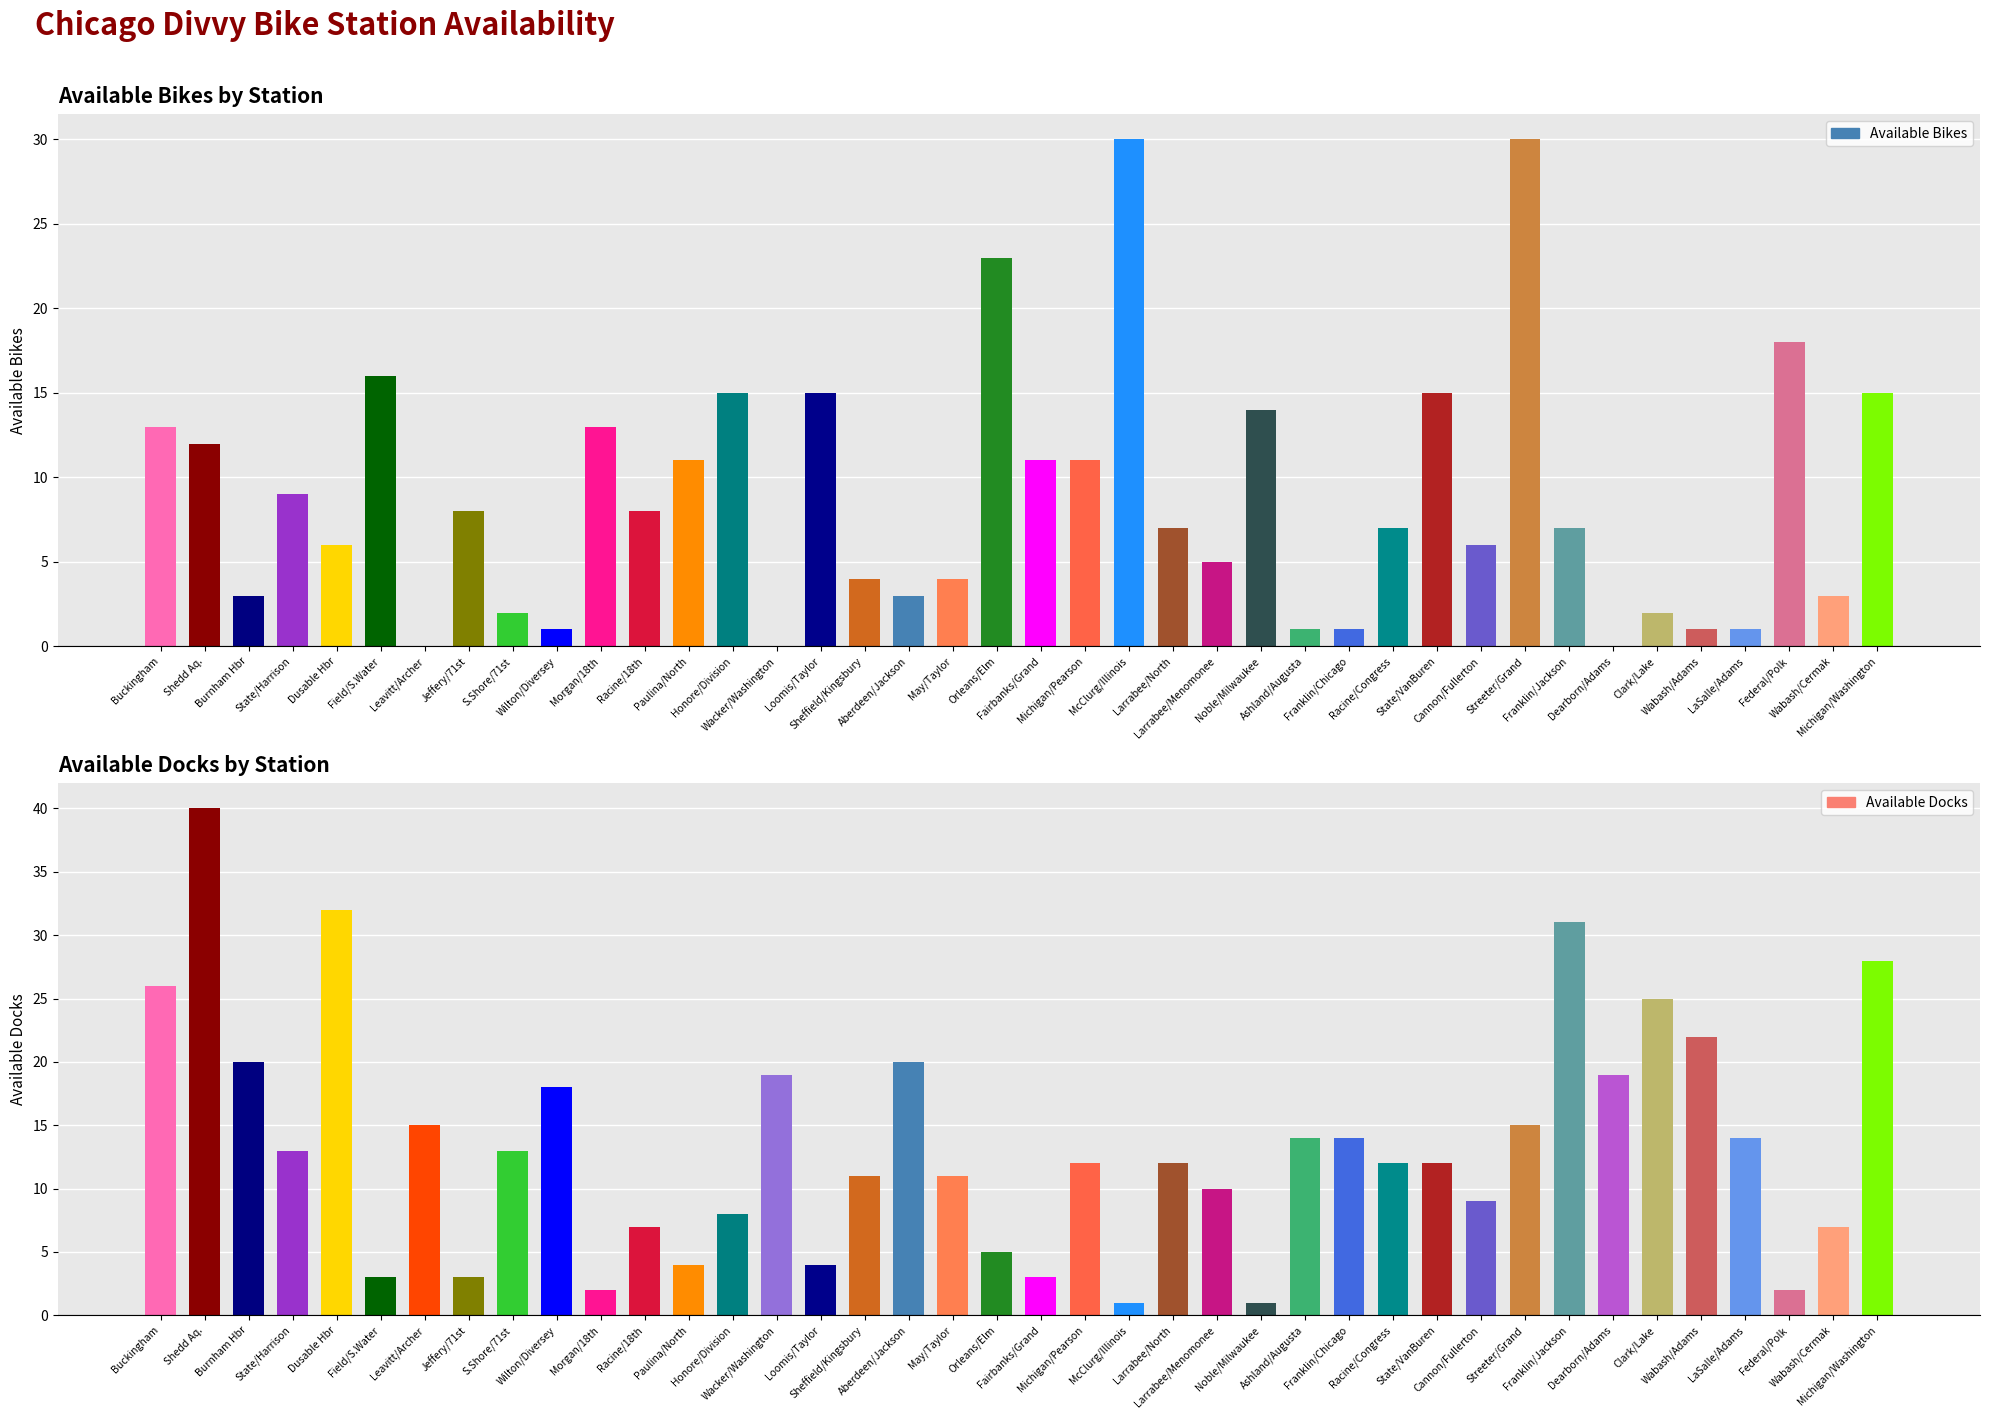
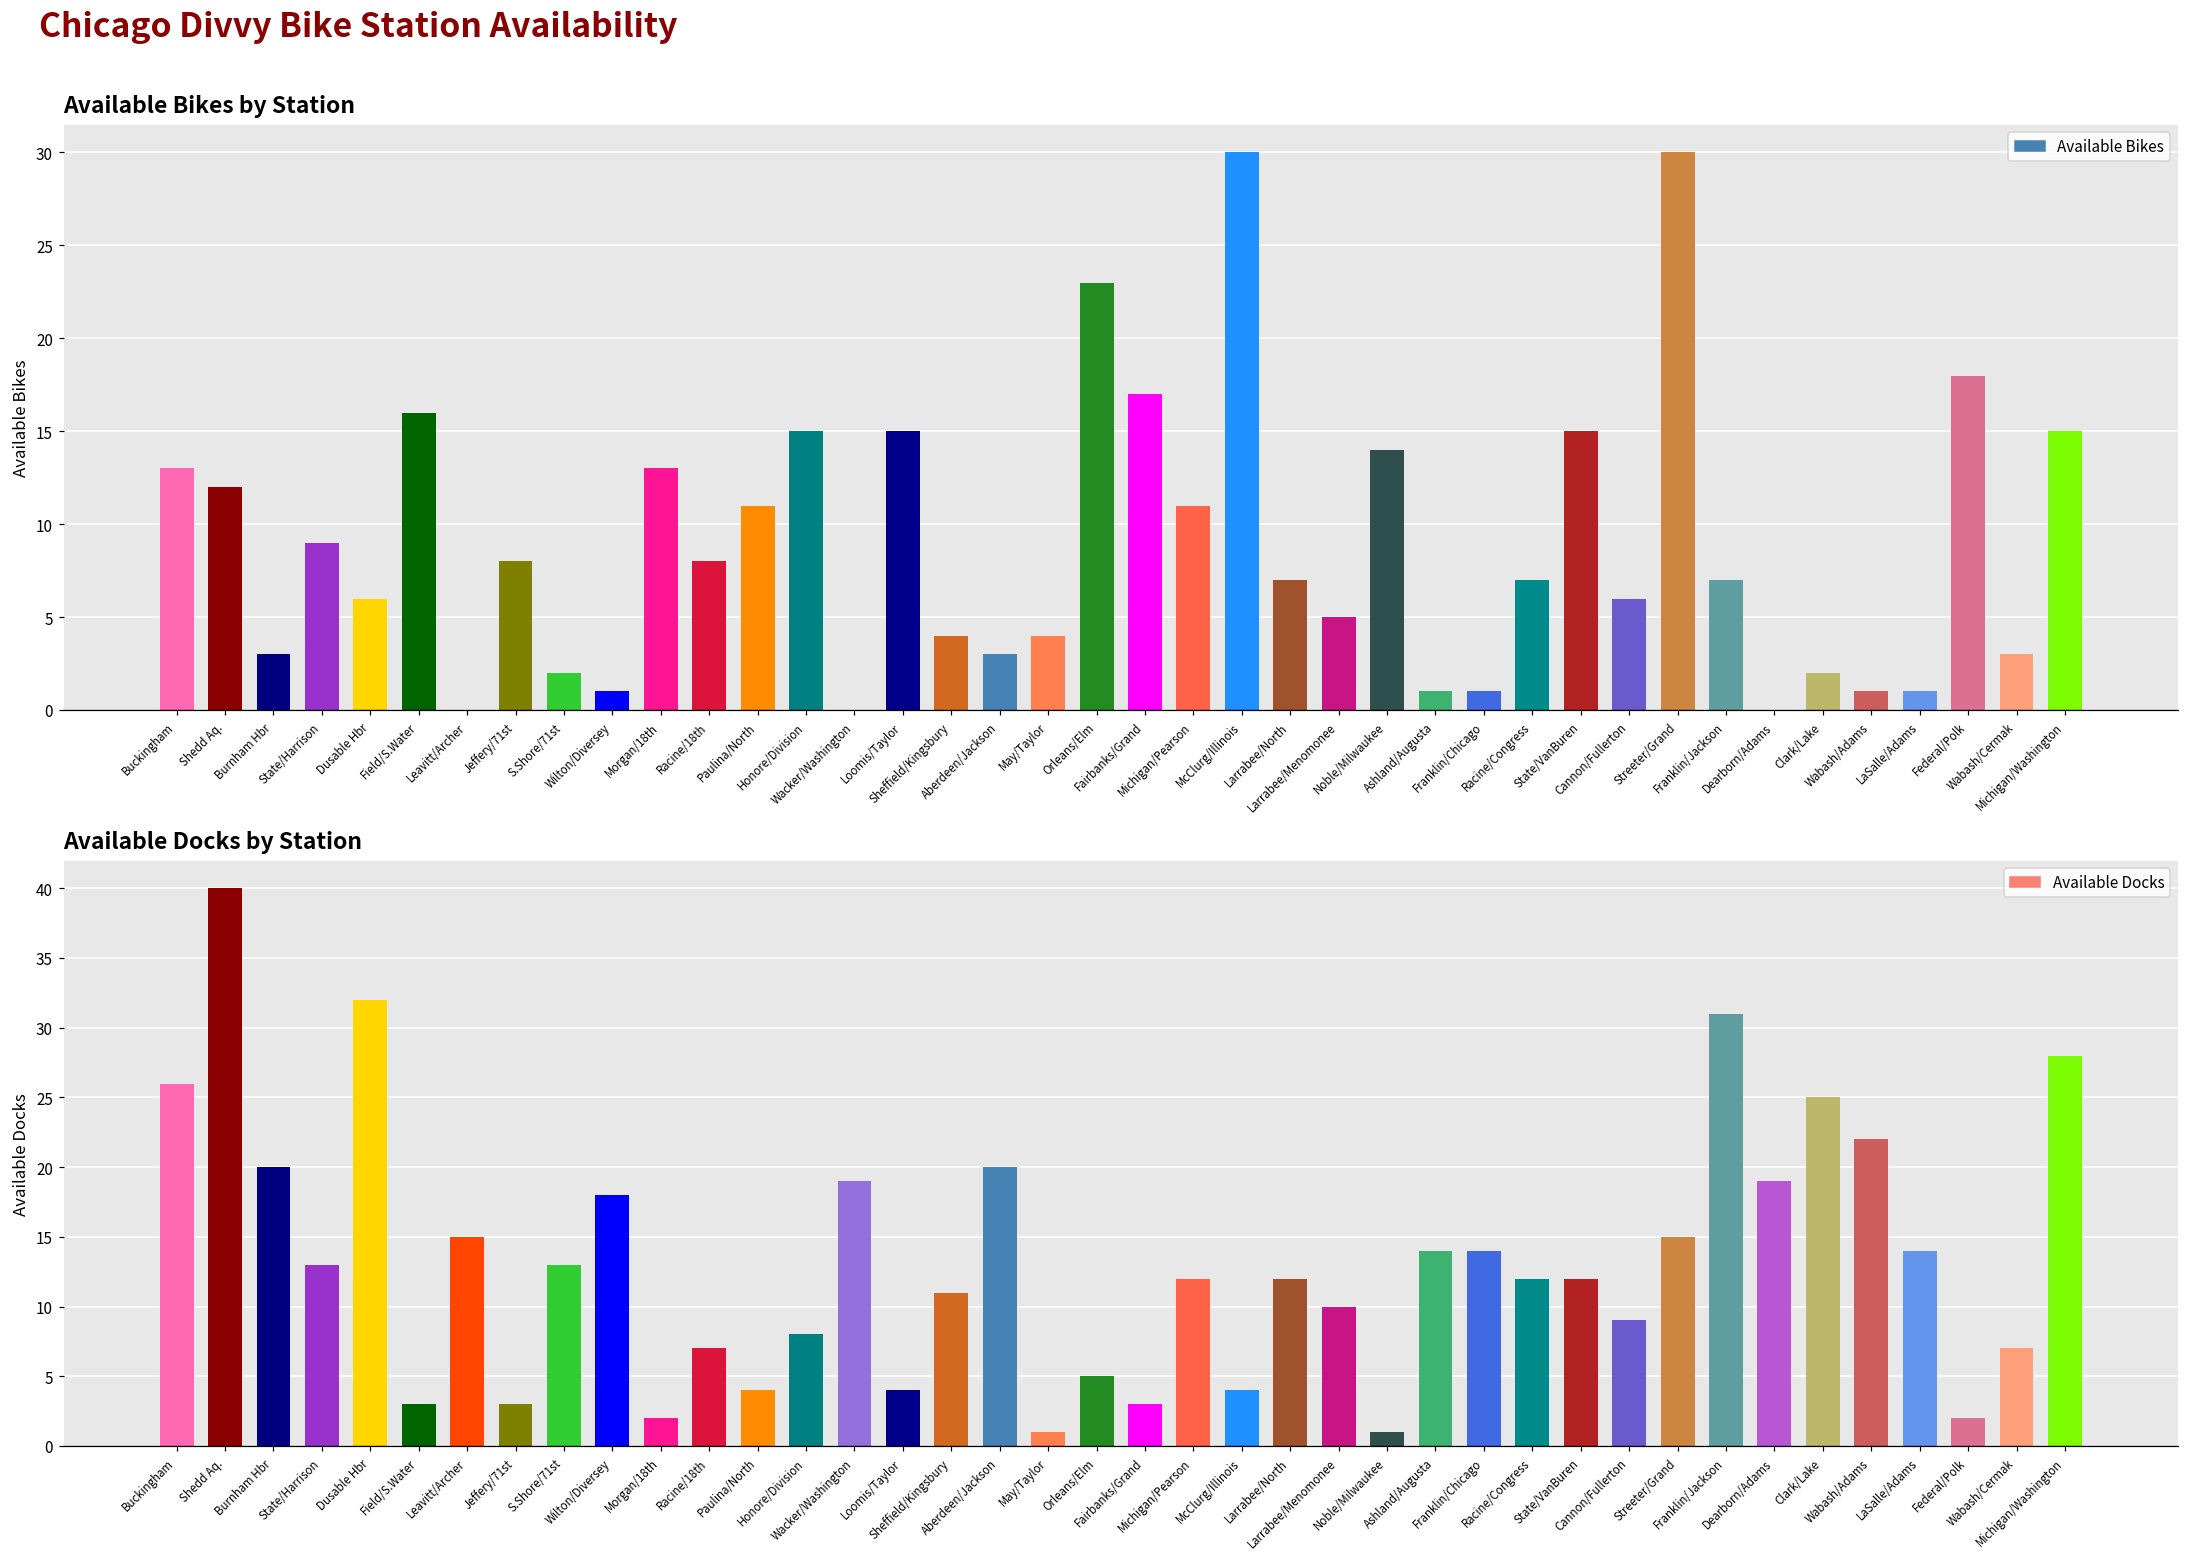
  {
    "Available Bikes by Station": {
      "Buckingham": 13,
      "Shedd Aq.": 12,
      "Burnham Hbr": 3,
      "State/Harrison": 9,
      "Dusable Hbr": 6,
      "Field/S.Water": 16,
      "Leavitt/Archer": 0,
      "Jeffery/71st": 8,
      "S.Shore/71st": 2,
      "Wilton/Diversey": 1,
      "Morgan/18th": 13,
      "Racine/18th": 8,
      "Paulina/North": 11,
      "Honore/Division": 15,
      "Wacker/Washington": 0,
      "Loomis/Taylor": 15,
      "Sheffield/Kingsbury": 4,
      "Aberdeen/Jackson": 3,
      "May/Taylor": 4,
      "Orleans/Elm": 23,
-     "Fairbanks/Grand": 11,
+     "Fairbanks/Grand": 17,
      "Michigan/Pearson": 11,
      "McClurg/Illinois": 30,
      "Larrabee/North": 7,
      "Larrabee/Menomonee": 5,
      "Noble/Milwaukee": 14,
      "Ashland/Augusta": 1,
      "Franklin/Chicago": 1,
      "Racine/Congress": 7,
      "State/VanBuren": 15,
      "Cannon/Fullerton": 6,
      "Streeter/Grand": 30,
      "Franklin/Jackson": 7,
      "Dearborn/Adams": 0,
      "Clark/Lake": 2,
      "Wabash/Adams": 1,
      "LaSalle/Adams": 1,
      "Federal/Polk": 18,
      "Wabash/Cermak": 3,
      "Michigan/Washington": 15
    },
    "Available Docks by Station": {
      "Buckingham": 26,
      "Shedd Aq.": 40,
      "Burnham Hbr": 20,
      "State/Harrison": 13,
      "Dusable Hbr": 32,
      "Field/S.Water": 3,
      "Leavitt/Archer": 15,
      "Jeffery/71st": 3,
      "S.Shore/71st": 13,
      "Wilton/Diversey": 18,
      "Morgan/18th": 2,
      "Racine/18th": 7,
      "Paulina/North": 4,
      "Honore/Division": 8,
      "Wacker/Washington": 19,
      "Loomis/Taylor": 4,
      "Sheffield/Kingsbury": 11,
      "Aberdeen/Jackson": 20,
-     "May/Taylor": 11,
+     "May/Taylor": 1,
      "Orleans/Elm": 5,
      "Fairbanks/Grand": 3,
      "Michigan/Pearson": 12,
-     "McClurg/Illinois": 1,
+     "McClurg/Illinois": 4,
      "Larrabee/North": 12,
      "Larrabee/Menomonee": 10,
      "Noble/Milwaukee": 1,
      "Ashland/Augusta": 14,
      "Franklin/Chicago": 14,
      "Racine/Congress": 12,
      "State/VanBuren": 12,
      "Cannon/Fullerton": 9,
      "Streeter/Grand": 15,
      "Franklin/Jackson": 31,
      "Dearborn/Adams": 19,
      "Clark/Lake": 25,
      "Wabash/Adams": 22,
      "LaSalle/Adams": 14,
      "Federal/Polk": 2,
      "Wabash/Cermak": 7,
      "Michigan/Washington": 28
    }
  }
